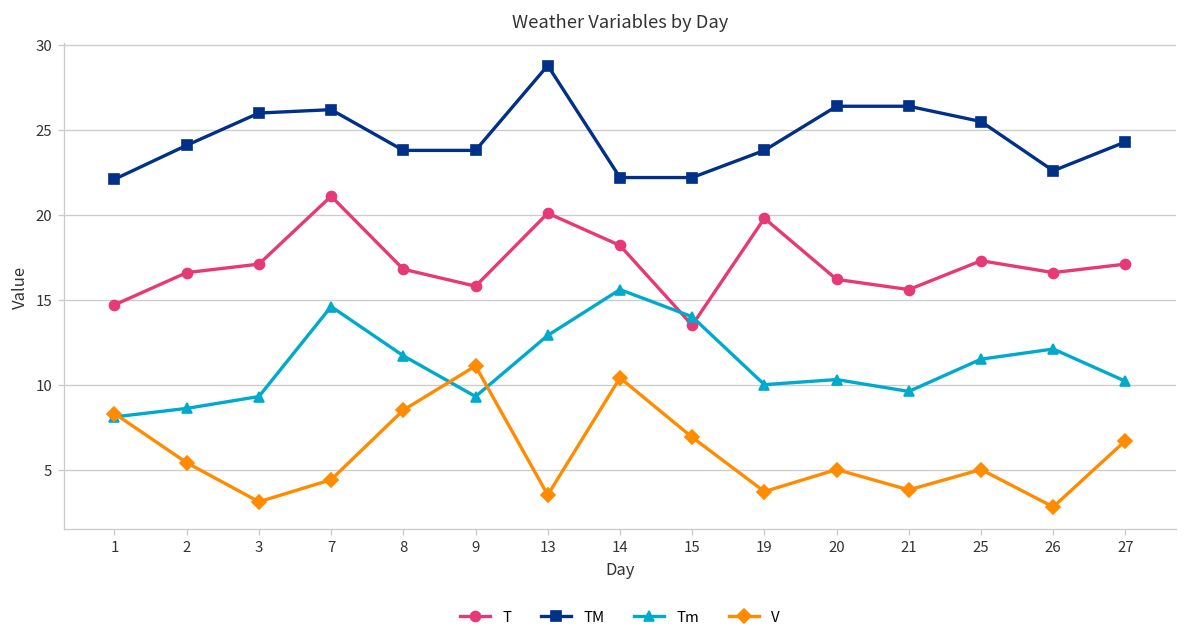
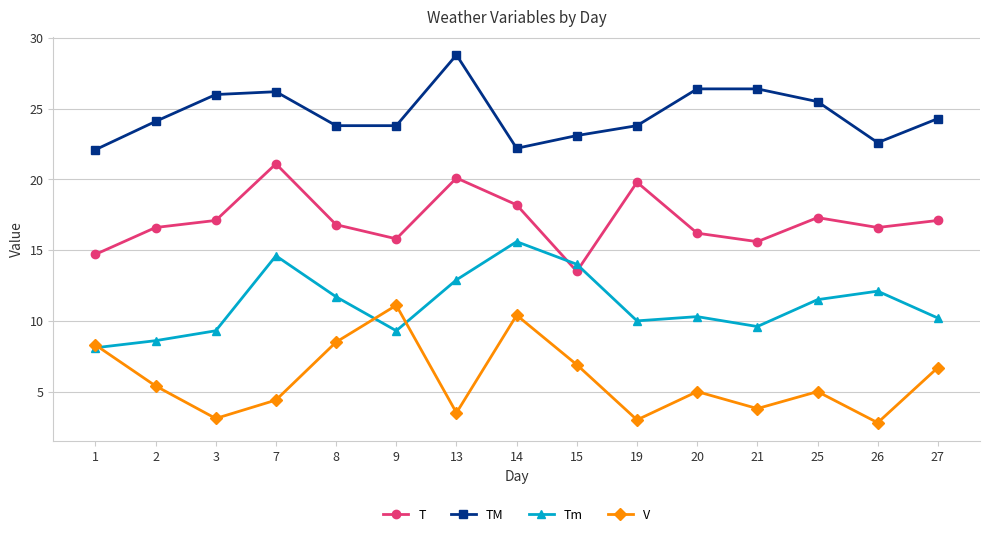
  {
    "T": {
      "1": 14.7,
      "2": 16.6,
      "3": 17.1,
      "7": 21.1,
      "8": 16.8,
      "9": 15.8,
      "13": 20.1,
      "14": 18.2,
      "15": 13.5,
      "19": 19.8,
      "20": 16.2,
      "21": 15.6,
      "25": 17.3,
      "26": 16.6,
      "27": 17.1
    },
    "TM": {
      "1": 22.1,
      "2": 24.1,
      "3": 26.0,
      "7": 26.2,
      "8": 23.8,
      "9": 23.8,
      "13": 28.8,
      "14": 22.2,
-     "15": 22.2,
+     "15": 23.1,
      "19": 23.8,
      "20": 26.4,
      "21": 26.4,
      "25": 25.5,
      "26": 22.6,
      "27": 24.3
    },
    "Tm": {
      "1": 8.1,
      "2": 8.6,
      "3": 9.3,
      "7": 14.6,
      "8": 11.7,
      "9": 9.3,
      "13": 12.9,
      "14": 15.6,
      "15": 14.0,
      "19": 10.0,
      "20": 10.3,
      "21": 9.6,
      "25": 11.5,
      "26": 12.1,
      "27": 10.2
    },
    "V": {
      "1": 8.3,
      "2": 5.4,
      "3": 3.1,
      "7": 4.4,
      "8": 8.5,
      "9": 11.1,
      "13": 3.5,
      "14": 10.4,
      "15": 6.9,
-     "19": 3.7,
+     "19": 3.0,
      "20": 5.0,
      "21": 3.8,
      "25": 5.0,
      "26": 2.8,
      "27": 6.7
    }
  }
